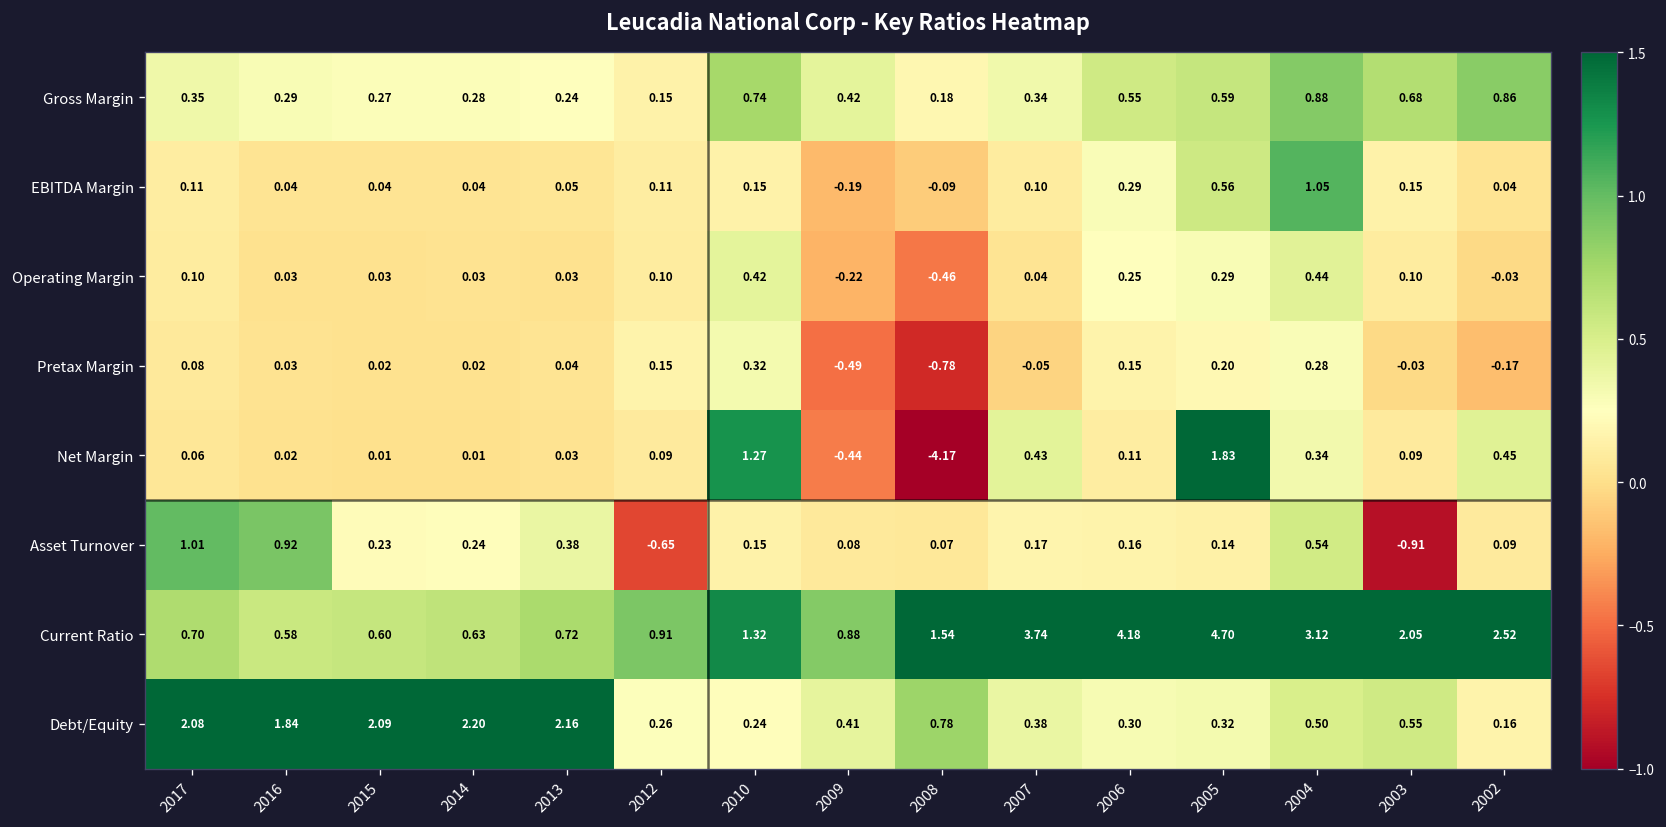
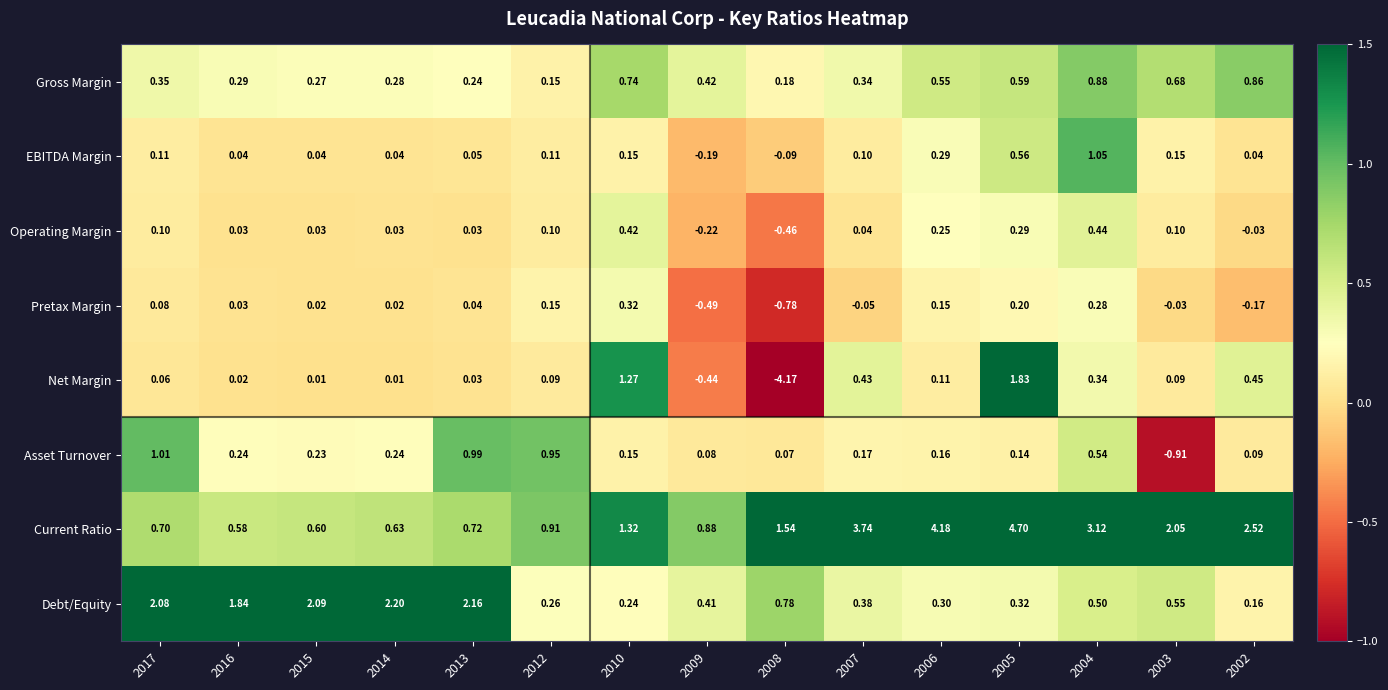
  {
    "Gross Margin": {
      "2017": 0.35,
      "2016": 0.29,
      "2015": 0.27,
      "2014": 0.28,
      "2013": 0.24,
      "2012": 0.15,
      "2010": 0.74,
      "2009": 0.42,
      "2008": 0.18,
      "2007": 0.34,
      "2006": 0.55,
      "2005": 0.59,
      "2004": 0.88,
      "2003": 0.68,
      "2002": 0.86
    },
    "EBITDA Margin": {
      "2017": 0.11,
      "2016": 0.04,
      "2015": 0.04,
      "2014": 0.04,
      "2013": 0.05,
      "2012": 0.11,
      "2010": 0.15,
      "2009": -0.19,
      "2008": -0.09,
      "2007": 0.10,
      "2006": 0.29,
      "2005": 0.56,
      "2004": 1.05,
      "2003": 0.15,
      "2002": 0.04
    },
    "Operating Margin": {
      "2017": 0.10,
      "2016": 0.03,
      "2015": 0.03,
      "2014": 0.03,
      "2013": 0.03,
      "2012": 0.10,
      "2010": 0.42,
      "2009": -0.22,
      "2008": -0.46,
      "2007": 0.04,
      "2006": 0.25,
      "2005": 0.29,
      "2004": 0.44,
      "2003": 0.10,
      "2002": -0.03
    },
    "Pretax Margin": {
      "2017": 0.08,
      "2016": 0.03,
      "2015": 0.02,
      "2014": 0.02,
      "2013": 0.04,
      "2012": 0.15,
      "2010": 0.32,
      "2009": -0.49,
      "2008": -0.78,
      "2007": -0.05,
      "2006": 0.15,
      "2005": 0.20,
      "2004": 0.28,
      "2003": -0.03,
      "2002": -0.17
    },
    "Net Margin": {
      "2017": 0.06,
      "2016": 0.02,
      "2015": 0.01,
      "2014": 0.01,
      "2013": 0.03,
      "2012": 0.09,
      "2010": 1.27,
      "2009": -0.44,
      "2008": -4.17,
      "2007": 0.43,
      "2006": 0.11,
      "2005": 1.83,
      "2004": 0.34,
      "2003": 0.09,
      "2002": 0.45
    },
    "Asset Turnover": {
      "2017": 1.01,
-     "2016": 0.92,
+     "2016": 0.24,
      "2015": 0.23,
      "2014": 0.24,
-     "2013": 0.38,
-     "2012": -0.65,
+     "2013": 0.99,
+     "2012": 0.95,
      "2010": 0.15,
      "2009": 0.08,
      "2008": 0.07,
      "2007": 0.17,
      "2006": 0.16,
      "2005": 0.14,
      "2004": 0.54,
      "2003": -0.91,
      "2002": 0.09
    },
    "Current Ratio": {
      "2017": 0.70,
      "2016": 0.58,
      "2015": 0.60,
      "2014": 0.63,
      "2013": 0.72,
      "2012": 0.91,
      "2010": 1.32,
      "2009": 0.88,
      "2008": 1.54,
      "2007": 3.74,
      "2006": 4.18,
      "2005": 4.70,
      "2004": 3.12,
      "2003": 2.05,
      "2002": 2.52
    },
    "Debt/Equity": {
      "2017": 2.08,
      "2016": 1.84,
      "2015": 2.09,
      "2014": 2.20,
      "2013": 2.16,
      "2012": 0.26,
      "2010": 0.24,
      "2009": 0.41,
      "2008": 0.78,
      "2007": 0.38,
      "2006": 0.30,
      "2005": 0.32,
      "2004": 0.50,
      "2003": 0.55,
      "2002": 0.16
    }
  }
